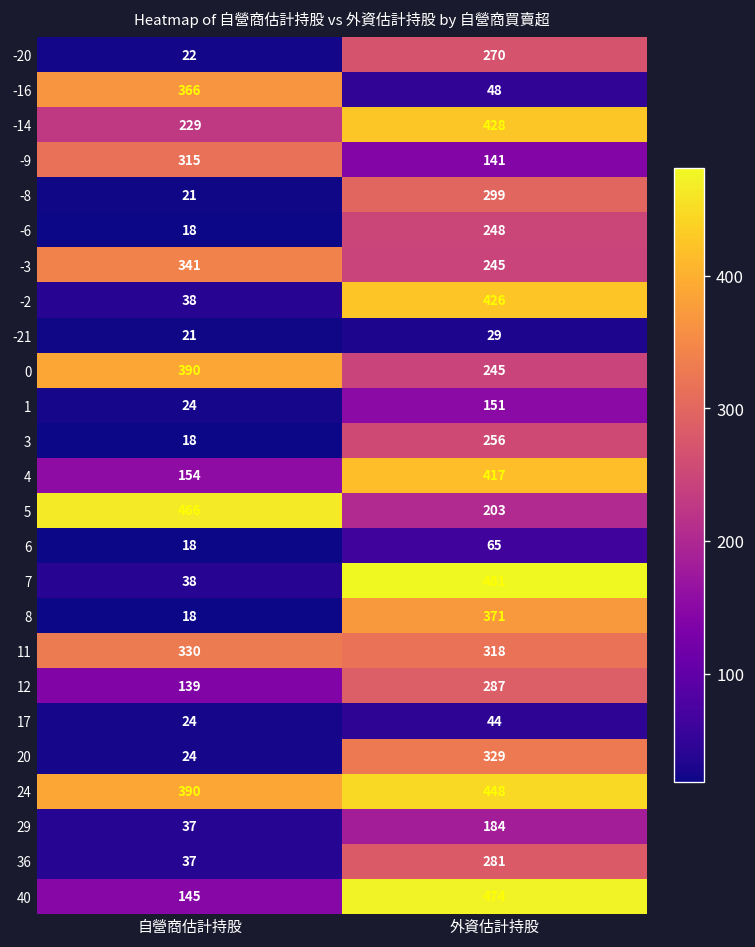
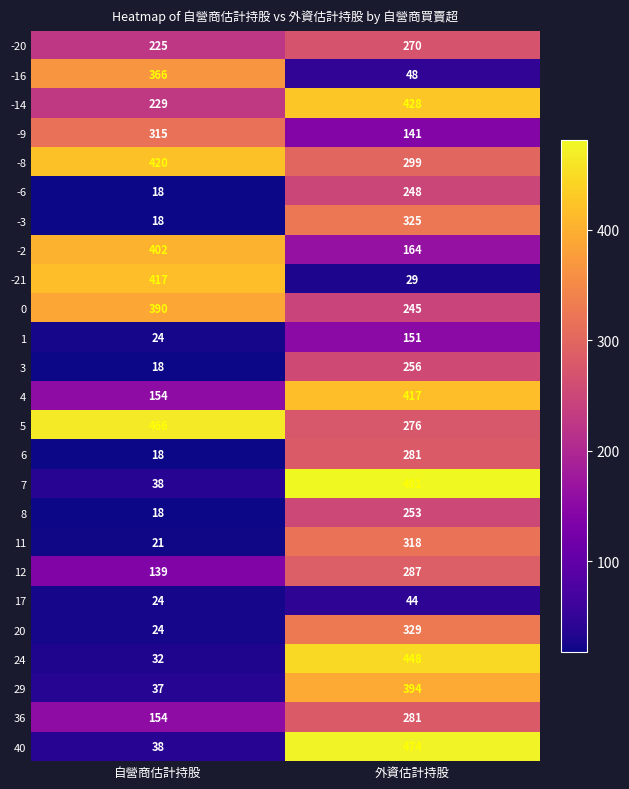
  {
    "-20": {
-     "自營商估計持股": 22,
+     "自營商估計持股": 225,
      "外資估計持股": 270
    },
    "-16": {
      "自營商估計持股": 366,
      "外資估計持股": 48
    },
    "-14": {
      "自營商估計持股": 229,
      "外資估計持股": 428
    },
    "-9": {
      "自營商估計持股": 315,
      "外資估計持股": 141
    },
    "-8": {
-     "自營商估計持股": 21,
+     "自營商估計持股": 420,
      "外資估計持股": 299
    },
    "-6": {
      "自營商估計持股": 18,
      "外資估計持股": 248
    },
    "-3": {
-     "自營商估計持股": 341,
-     "外資估計持股": 245
+     "自營商估計持股": 18,
+     "外資估計持股": 325
    },
    "-2": {
-     "自營商估計持股": 38,
-     "外資估計持股": 426
+     "自營商估計持股": 402,
+     "外資估計持股": 164
    },
    "-21": {
-     "自營商估計持股": 21,
+     "自營商估計持股": 417,
      "外資估計持股": 29
    },
    "0": {
      "自營商估計持股": 390,
      "外資估計持股": 245
    },
    "1": {
      "自營商估計持股": 24,
      "外資估計持股": 151
    },
    "3": {
      "自營商估計持股": 18,
      "外資估計持股": 256
    },
    "4": {
      "自營商估計持股": 154,
      "外資估計持股": 417
    },
    "5": {
-     "外資估計持股": 203
+     "外資估計持股": 276
    },
    "6": {
      "自營商估計持股": 18,
-     "外資估計持股": 65
+     "外資估計持股": 281
    },
    "7": {
      "自營商估計持股": 38
    },
    "8": {
      "自營商估計持股": 18,
-     "外資估計持股": 371
+     "外資估計持股": 253
    },
    "11": {
-     "自營商估計持股": 330,
+     "自營商估計持股": 21,
      "外資估計持股": 318
    },
    "12": {
      "自營商估計持股": 139,
      "外資估計持股": 287
    },
    "17": {
      "自營商估計持股": 24,
      "外資估計持股": 44
    },
    "20": {
      "自營商估計持股": 24,
      "外資估計持股": 329
    },
    "24": {
-     "自營商估計持股": 390
+     "自營商估計持股": 32
    },
    "29": {
      "自營商估計持股": 37,
-     "外資估計持股": 184
+     "外資估計持股": 394
    },
    "36": {
-     "自營商估計持股": 37,
+     "自營商估計持股": 154,
      "外資估計持股": 281
    },
    "40": {
-     "自營商估計持股": 145
+     "自營商估計持股": 38
    }
  }
